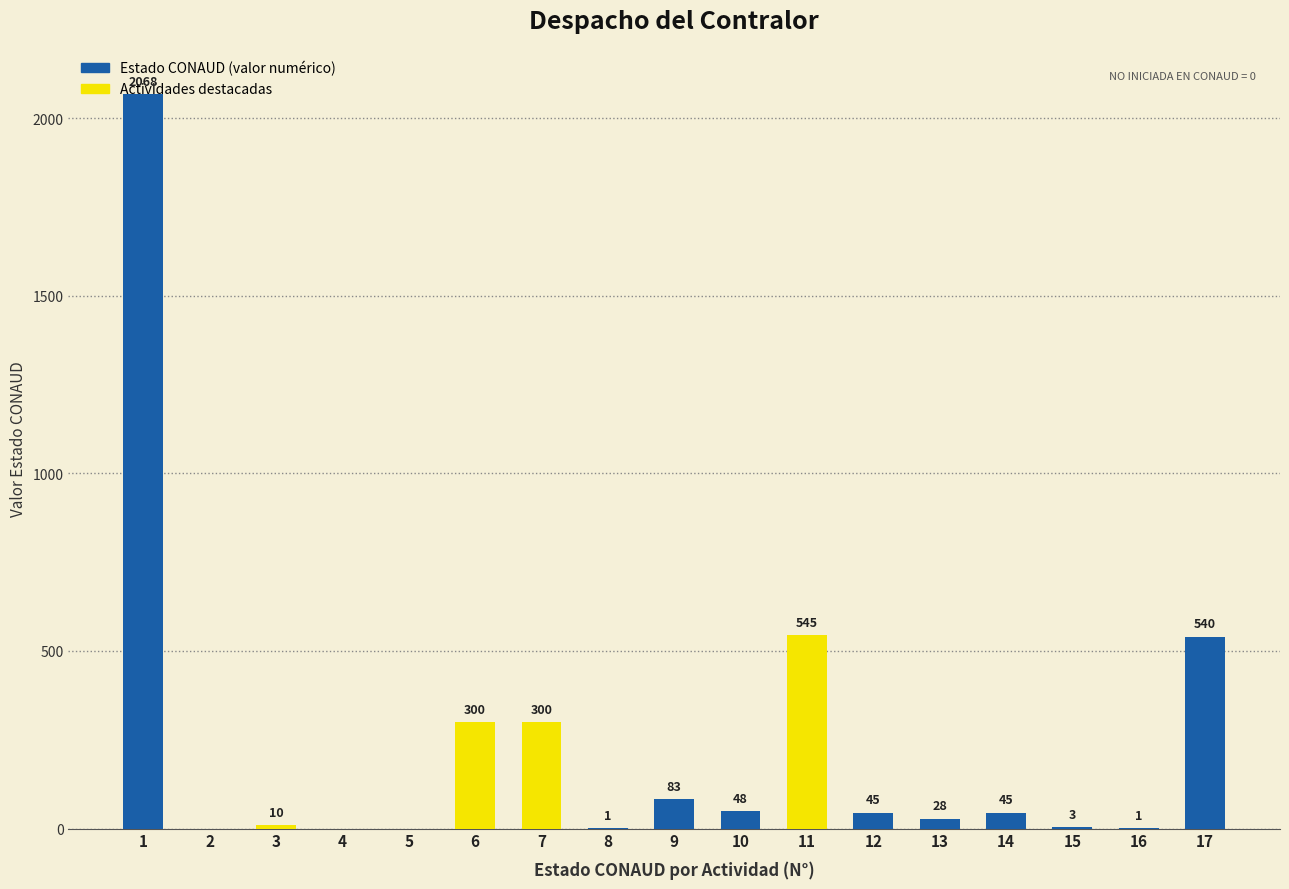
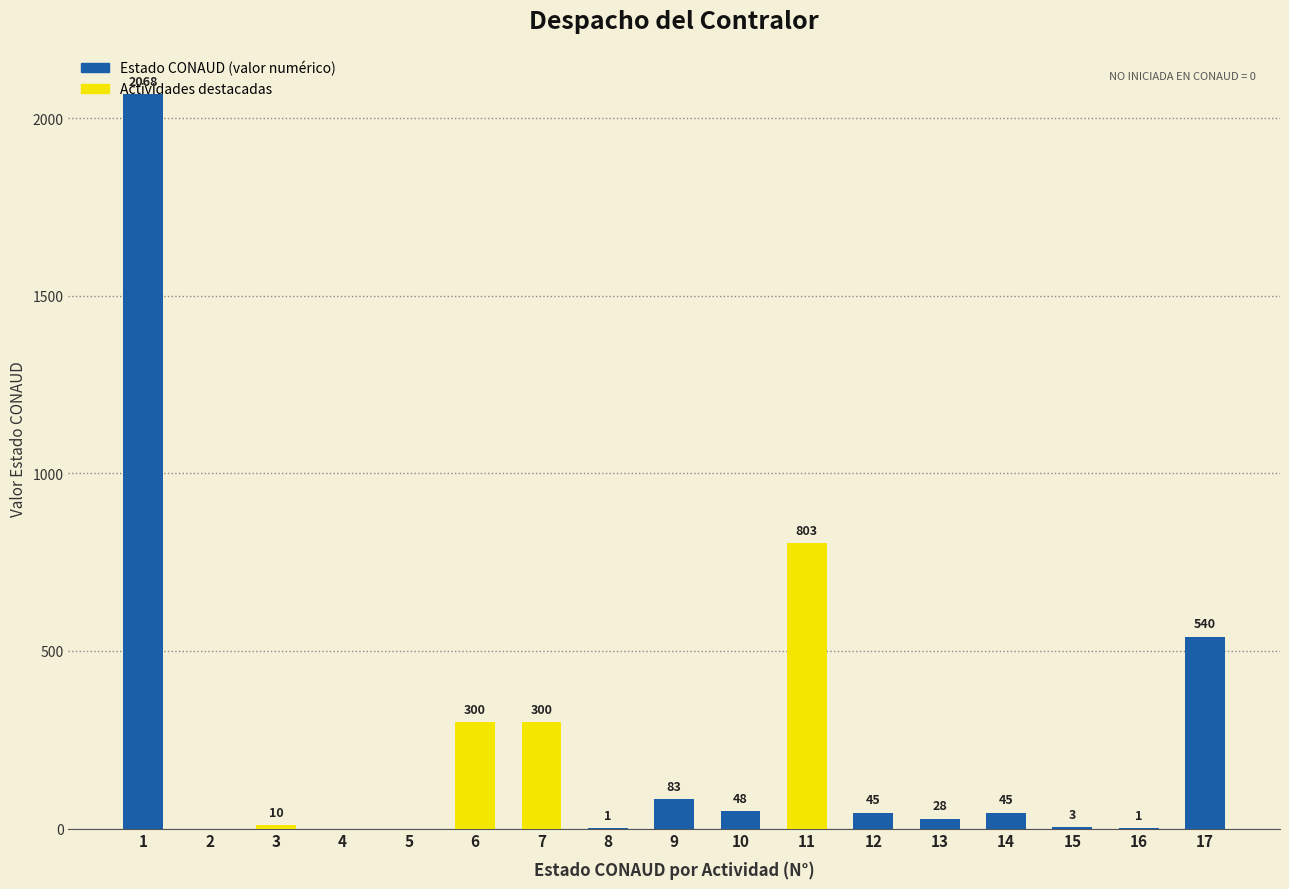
  {
    "1": 2068,
    "3": 10,
    "6": 300,
    "7": 300,
    "8": 1,
    "9": 83,
    "10": 48,
-   "11": 545,
+   "11": 803,
    "12": 45,
    "13": 28,
    "14": 45,
    "15": 3,
    "16": 1,
    "17": 540
  }
